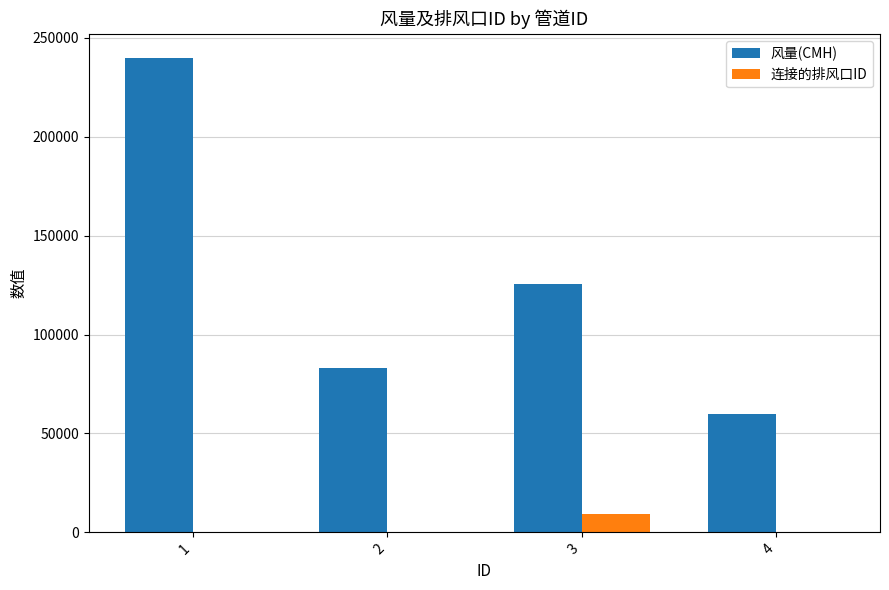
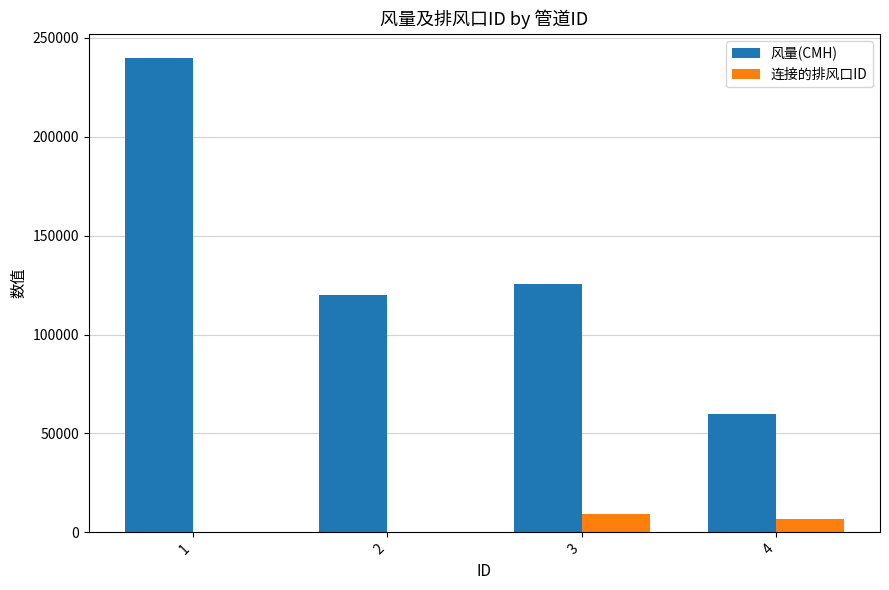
  {
    "风量(CMH)": {
      "1": 240000,
-     "2": 83000,
+     "2": 120000,
      "3": 126000,
      "4": 60000
    },
    "连接的排风口ID": {
      "3": 9000,
-     "4": 0
+     "4": 7000
    }
  }
